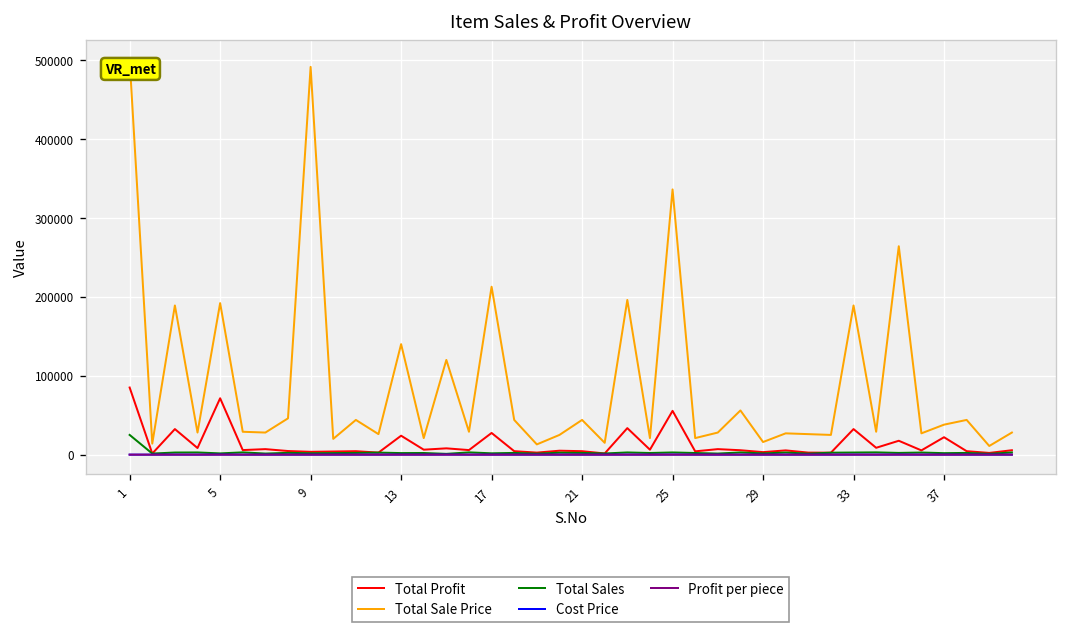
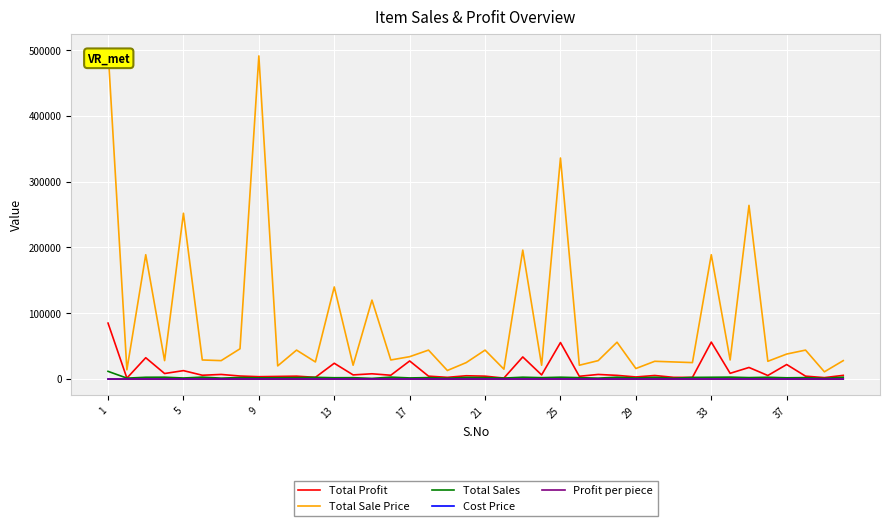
  {
    "Total Profit": {
      "1": 90000,
-     "5": 70000,
+     "5": 10000,
      "13": 20000,
      "17": 30000,
      "25": 60000,
-     "33": 30000,
+     "33": 60000,
      "37": 20000
    },
    "Total Sale Price": {
-     "5": 190000,
+     "5": 250000,
      "9": 490000,
      "13": 140000,
-     "17": 210000,
+     "17": 30000,
      "21": 40000,
      "25": 340000,
      "29": 20000,
      "33": 190000,
      "37": 40000
    },
    "Total Sales": {
-     "1": 30000
+     "1": 10000
    }
  }
